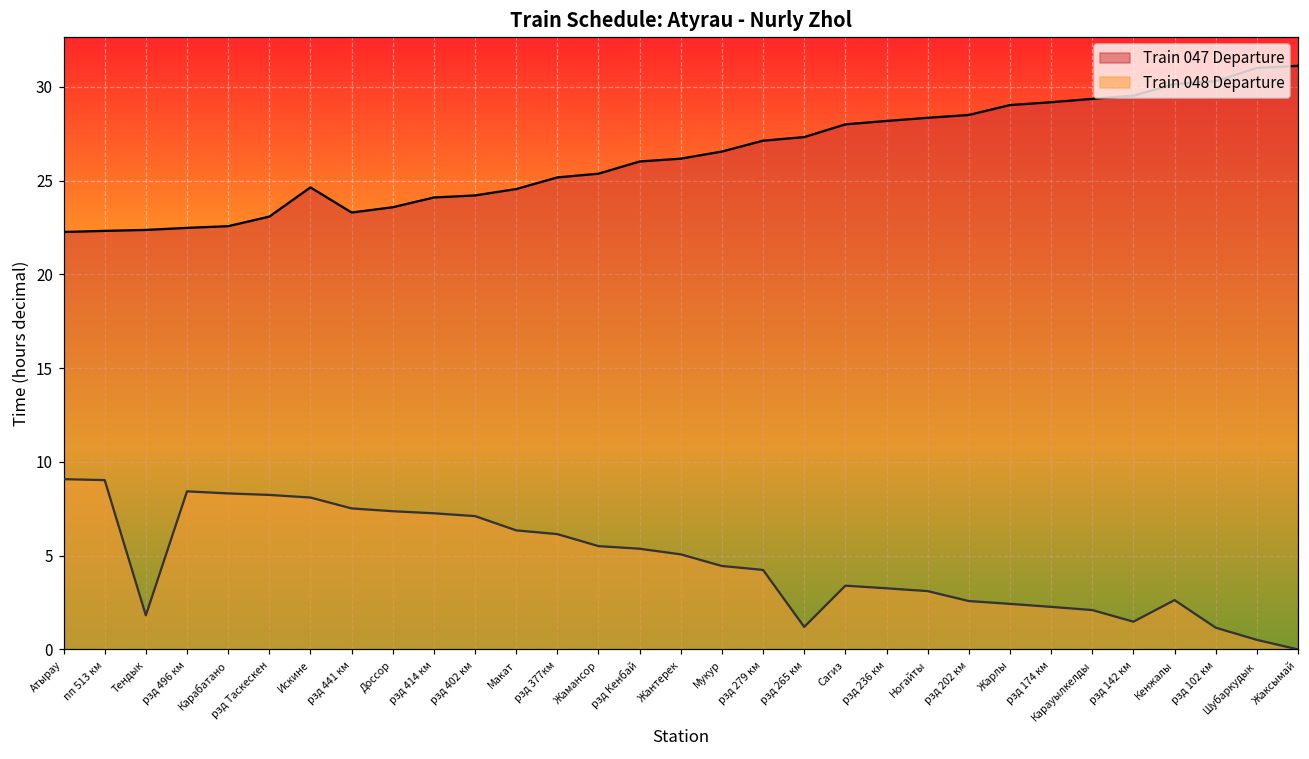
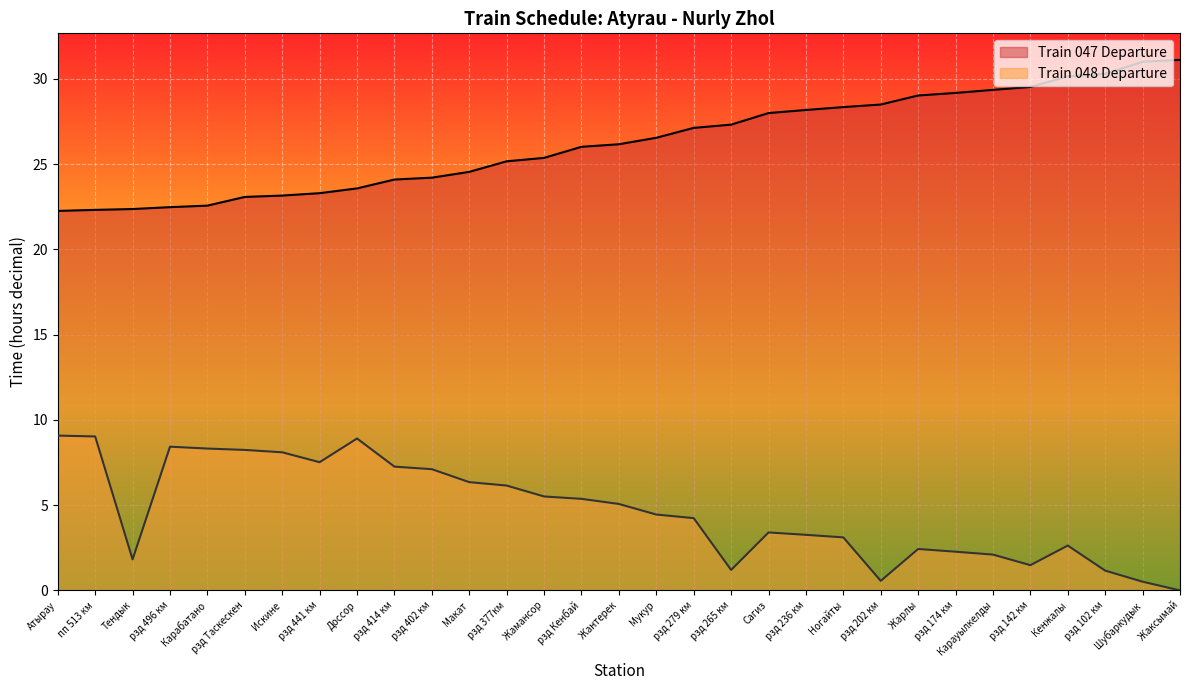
  {
    "Train 047 Departure": {
      "Атырау": 22.3,
      "пп 513 км": 22.3,
      "Тендык": 22.4,
      "рзд 496 км": 22.5,
      "Карабатано": 22.6,
      "рзд Таскескен": 23.1,
-     "Искине": 24.6,
+     "Искине": 23.2,
      "рзд 441 км": 23.3,
      "Доссор": 23.6,
      "рзд 414 км": 24.1,
      "рзд 402 км": 24.2,
      "Макат": 24.6,
      "рзд 377км": 25.2,
      "Жамансор": 25.4,
      "рзд Кенбай": 26.0,
      "Жантерек": 26.2,
      "Мукур": 26.6,
      "рзд 279 км": 27.1,
      "рзд 265 км": 27.3,
      "Сагиз": 28.0,
      "рзд 236 км": 28.2,
      "Ногайты": 28.4,
      "рзд 202 км": 28.5,
      "Жарлы": 29.0,
      "рзд 174 км": 29.2,
      "Карауылкелды": 29.4,
      "рзд 142 км": 29.5,
      "Жаксымай": 31.1
    },
    "Train 048 Departure": {
      "Атырау": 9.1,
      "пп 513 км": 9.0,
      "Тендык": 1.8,
      "рзд 496 км": 8.4,
      "Карабатано": 8.3,
      "рзд Таскескен": 8.2,
      "Искине": 8.1,
      "рзд 441 км": 7.5,
-     "Доссор": 7.4,
+     "Доссор": 8.9,
      "рзд 414 км": 7.3,
      "рзд 402 км": 7.1,
      "Макат": 6.4,
      "рзд 377км": 6.2,
      "Жамансор": 5.5,
      "рзд Кенбай": 5.4,
      "Жантерек": 5.1,
      "Мукур": 4.5,
      "рзд 279 км": 4.2,
      "рзд 265 км": 1.2,
      "Сагиз": 3.4,
      "рзд 236 км": 3.3,
      "Ногайты": 3.1,
-     "рзд 202 км": 2.6,
+     "рзд 202 км": 0.6,
      "Жарлы": 2.4,
      "рзд 174 км": 2.3,
      "Карауылкелды": 2.1,
      "рзд 142 км": 1.5,
      "Кенжалы": 2.6,
      "рзд 102 км": 1.2,
      "Шубаркудык": 0.5,
      "Жаксымай": 0.0
    }
  }
